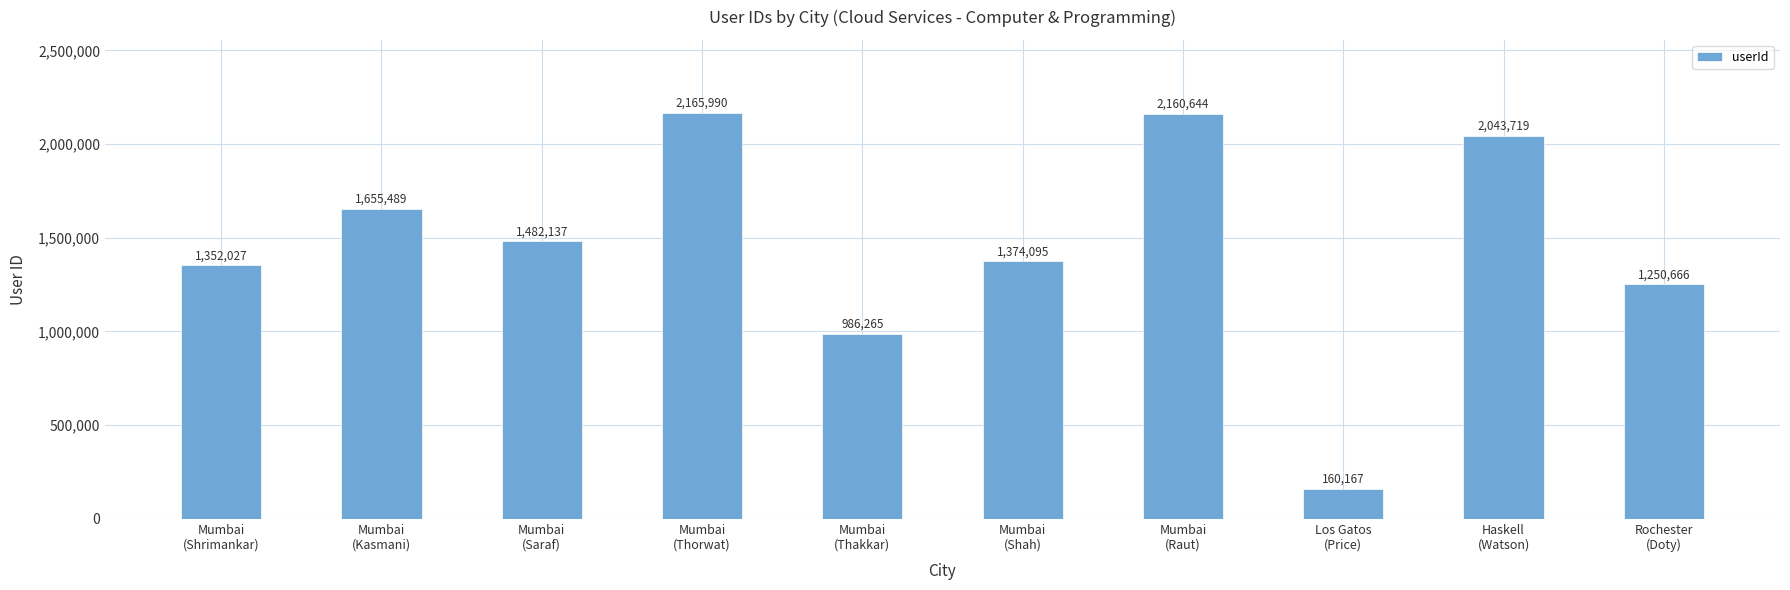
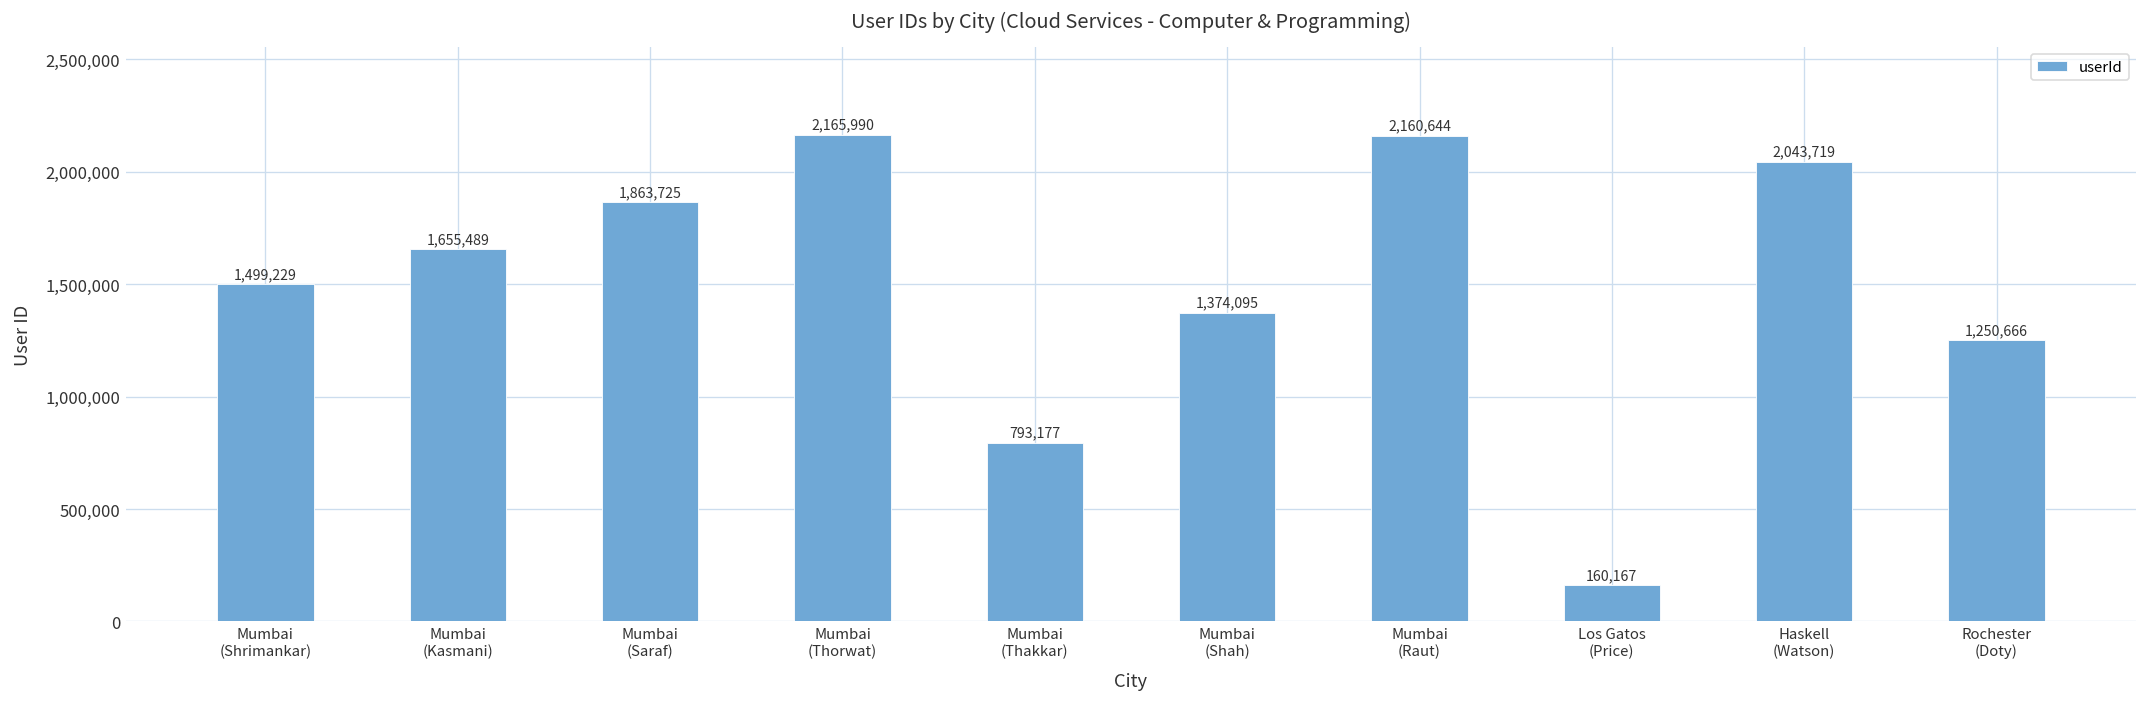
  {
-   "Mumbai (Shrimankar)": "1,352,027",
+   "Mumbai (Shrimankar)": "1,499,229",
    "Mumbai (Kasmani)": "1,655,489",
-   "Mumbai (Saraf)": "1,482,137",
+   "Mumbai (Saraf)": "1,863,725",
    "Mumbai (Thorwat)": "2,165,990",
-   "Mumbai (Thakkar)": "986,265",
+   "Mumbai (Thakkar)": "793,177",
    "Mumbai (Shah)": "1,374,095",
    "Mumbai (Raut)": "2,160,644",
    "Los Gatos (Price)": "160,167",
    "Haskell (Watson)": "2,043,719",
    "Rochester (Doty)": "1,250,666"
  }
